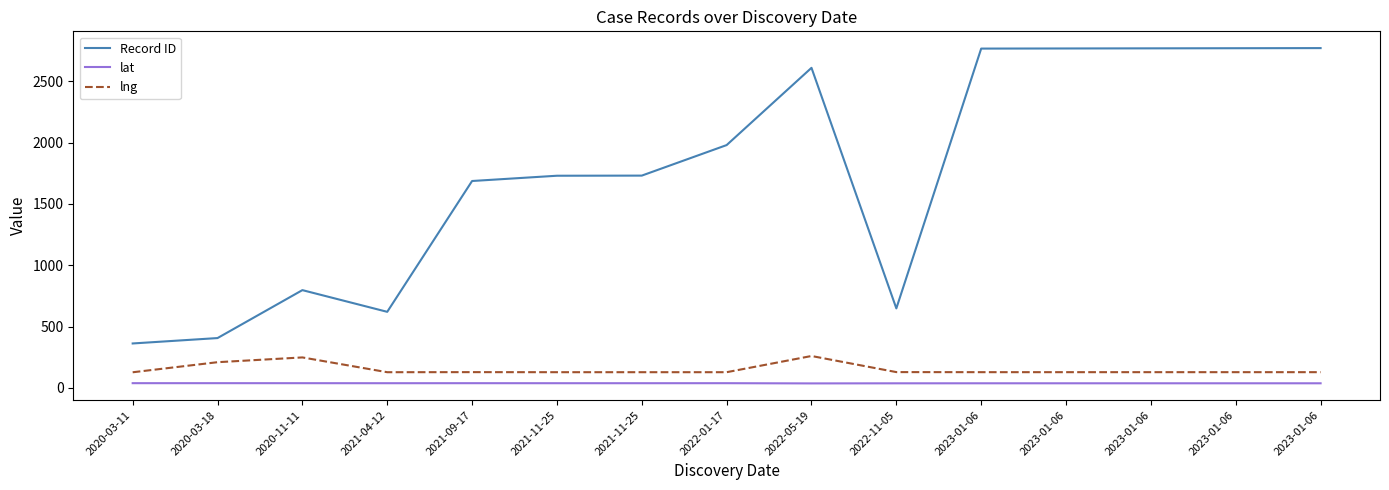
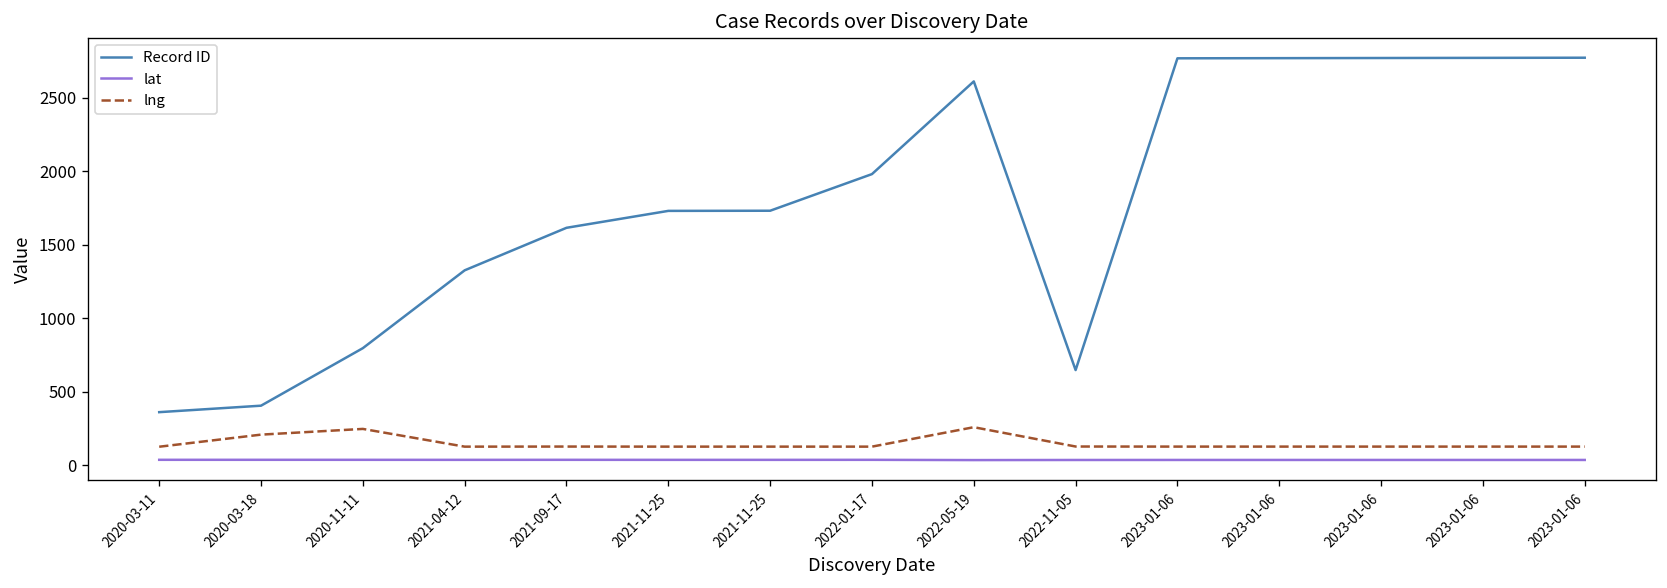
  {
    "Record ID": {
      "2020-03-11": 360,
      "2020-03-18": 410,
      "2020-11-11": 800,
-     "2021-04-12": 620,
-     "2021-09-17": 1690,
+     "2021-04-12": 1330,
+     "2021-09-17": 1620,
      "2022-01-17": 1980,
      "2022-05-19": 2610,
      "2022-11-05": 650
    },
    "lat": {
      "2020-03-11": 40,
      "2020-03-18": 40,
      "2020-11-11": 40,
      "2021-04-12": 40,
      "2021-09-17": 40,
      "2022-01-17": 40,
      "2022-05-19": 40,
      "2022-11-05": 40
    },
    "lng": {
      "2020-03-11": 130,
      "2020-03-18": 210,
      "2020-11-11": 250,
      "2021-04-12": 130,
      "2021-09-17": 130,
      "2022-01-17": 130,
      "2022-05-19": 260,
      "2022-11-05": 130
    }
  }
